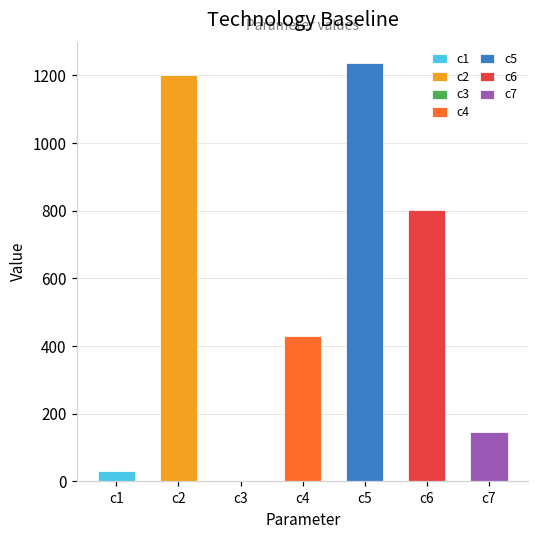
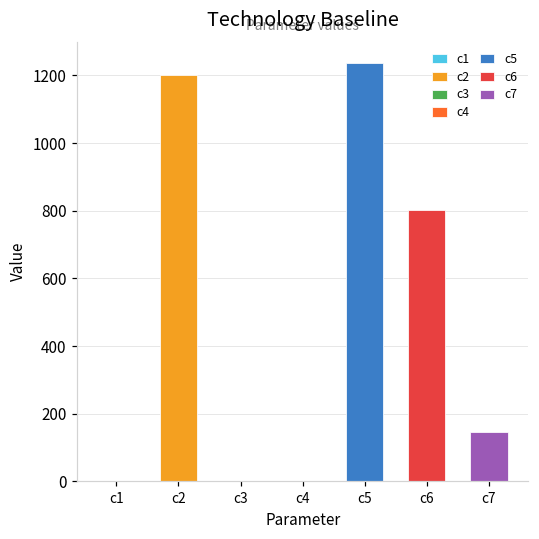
  {
-   "c1": 30,
+   "c1": 0,
    "c2": 1200,
-   "c4": 430,
+   "c4": 0,
    "c5": 1240,
    "c6": 800,
    "c7": 150
  }
